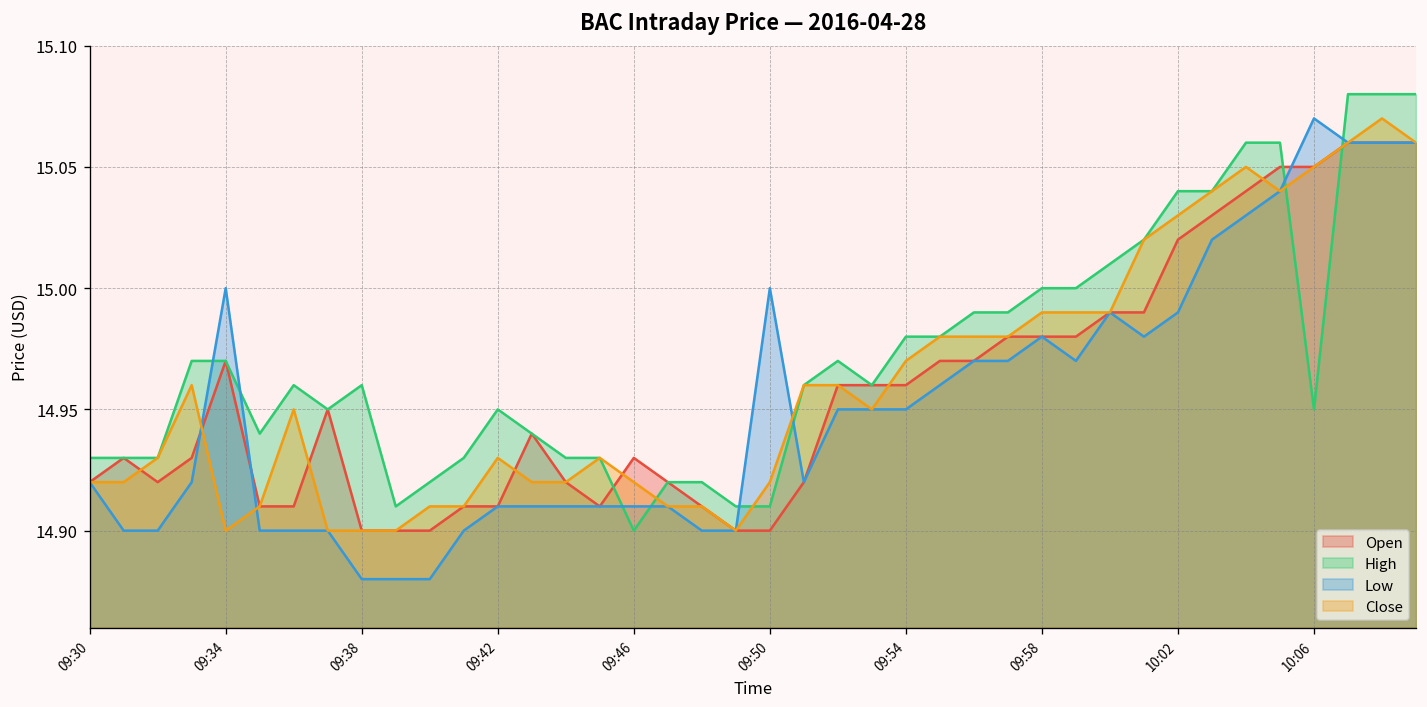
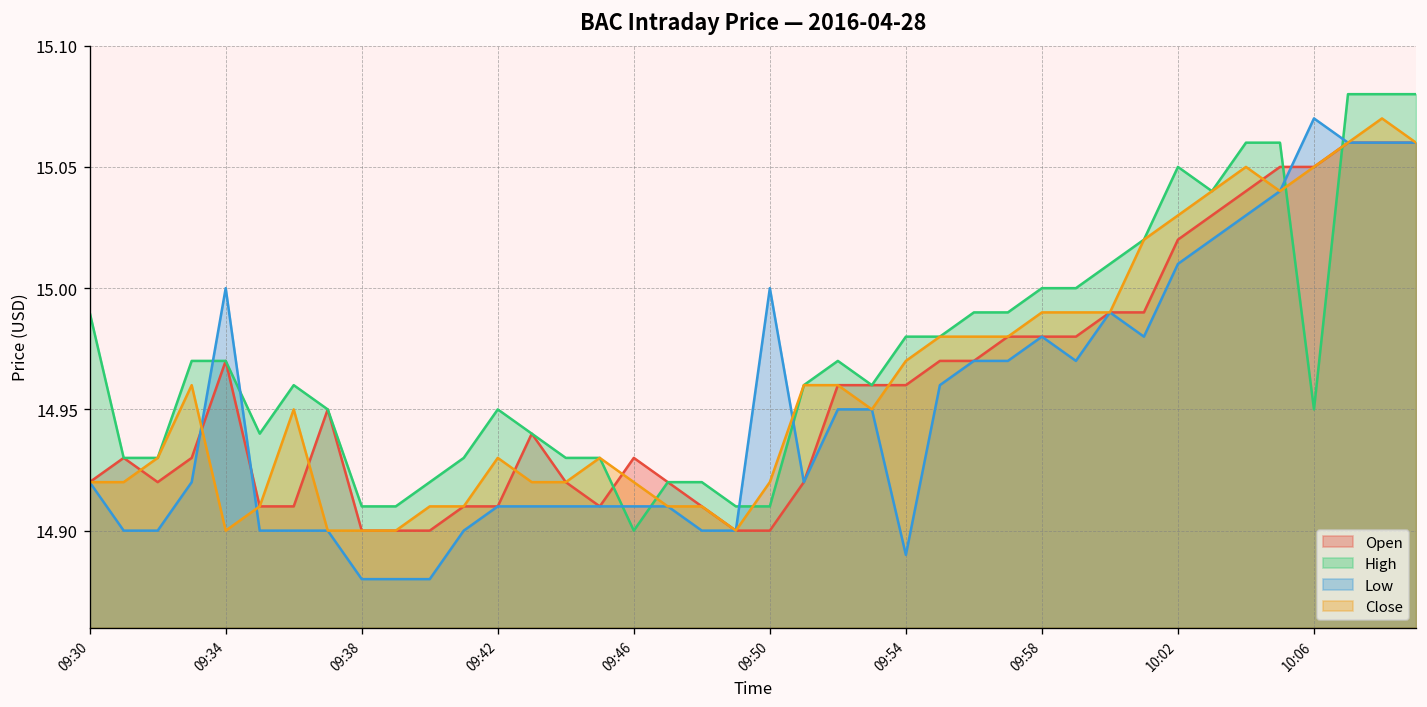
  {
    "High": {
-     "09:30": 14.93,
-     "09:38": 14.96,
+     "09:30": 14.99,
+     "09:38": 14.91,
      "09:42": 14.95,
      "09:46": 14.90,
      "09:50": 14.91,
      "09:54": 14.98,
      "09:58": 15.00,
-     "10:02": 15.04,
+     "10:02": 15.05,
      "10:06": 14.95
    },
    "Low": {
      "09:34": 15.00,
      "09:38": 14.88,
      "09:46": 14.91,
      "09:50": 15.00,
-     "09:54": 14.95,
-     "10:02": 14.99,
+     "09:54": 14.89,
+     "10:02": 15.01,
      "10:06": 15.07
    }
  }
